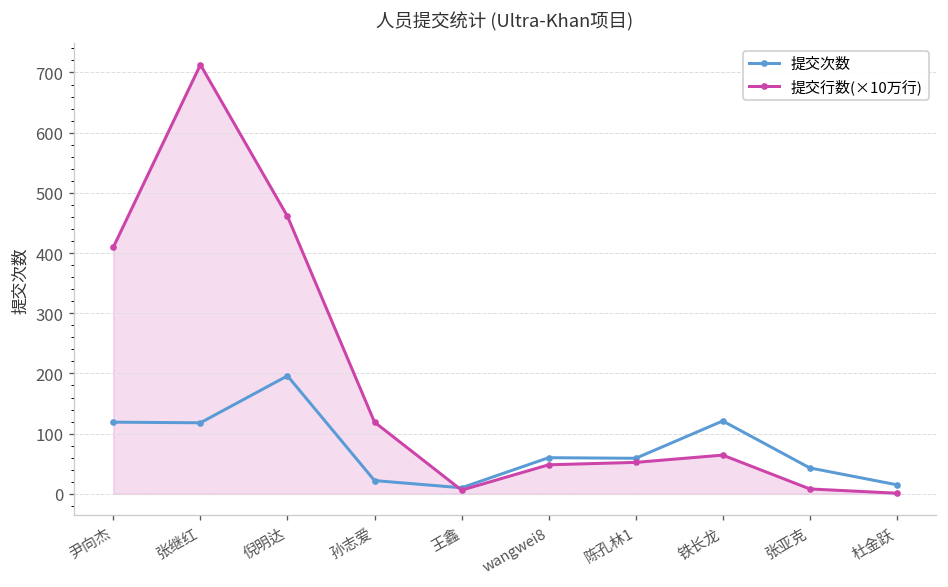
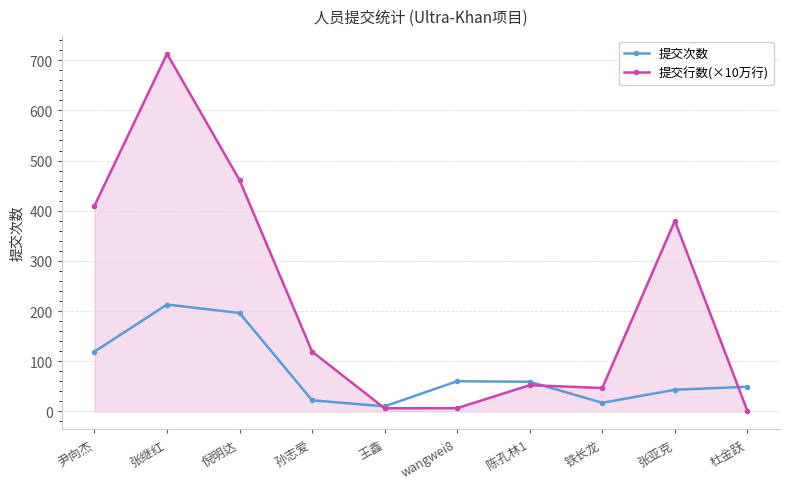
  {
    "提交次数": {
      "尹向杰": 120,
-     "张继红": 120,
+     "张继红": 210,
      "倪明达": 200,
      "孙志爱": 20,
      "wangwei8": 60,
      "陈孔林1": 60,
-     "铁长龙": 120,
+     "铁长龙": 20,
      "张亚克": 40,
-     "杜金跃": 20
+     "杜金跃": 50
    },
    "提交行数(×10万行)": {
      "尹向杰": 410,
      "张继红": 710,
      "倪明达": 460,
      "孙志爱": 120,
-     "wangwei8": 50,
+     "wangwei8": 10,
      "陈孔林1": 50,
-     "铁长龙": 60,
-     "张亚克": 10,
+     "铁长龙": 50,
+     "张亚克": 380,
      "杜金跃": 0
    }
  }
